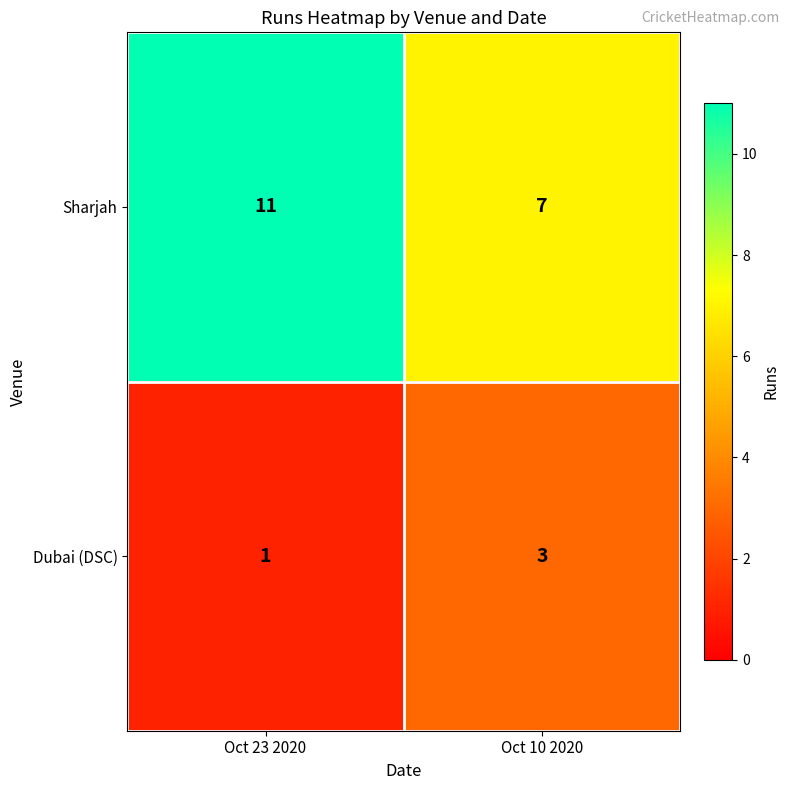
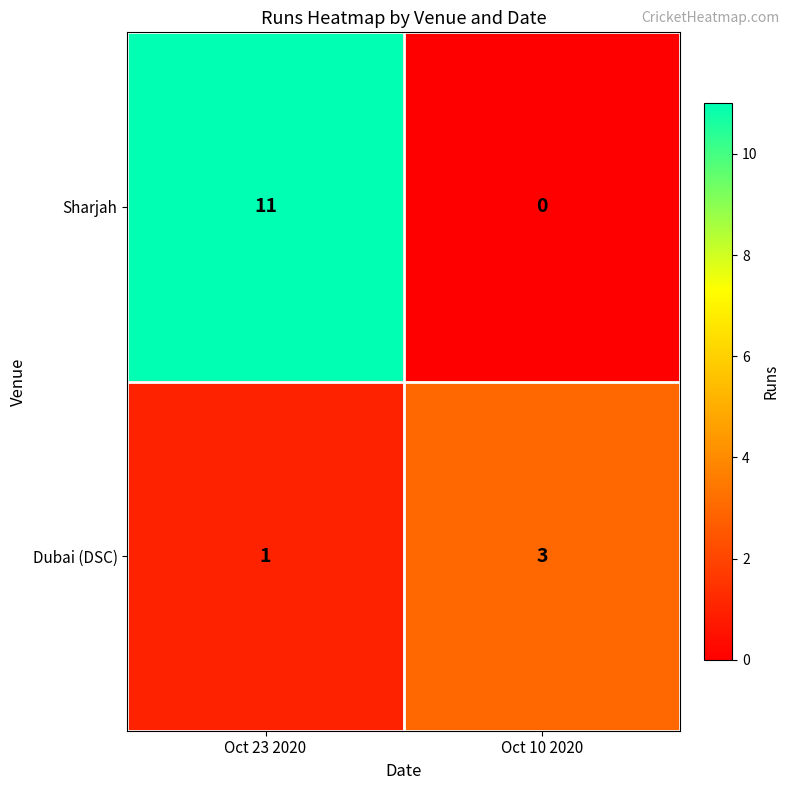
  {
    "Sharjah": {
      "Oct 23 2020": 11,
-     "Oct 10 2020": 7
+     "Oct 10 2020": 0
    },
    "Dubai (DSC)": {
      "Oct 23 2020": 1,
      "Oct 10 2020": 3
    }
  }
